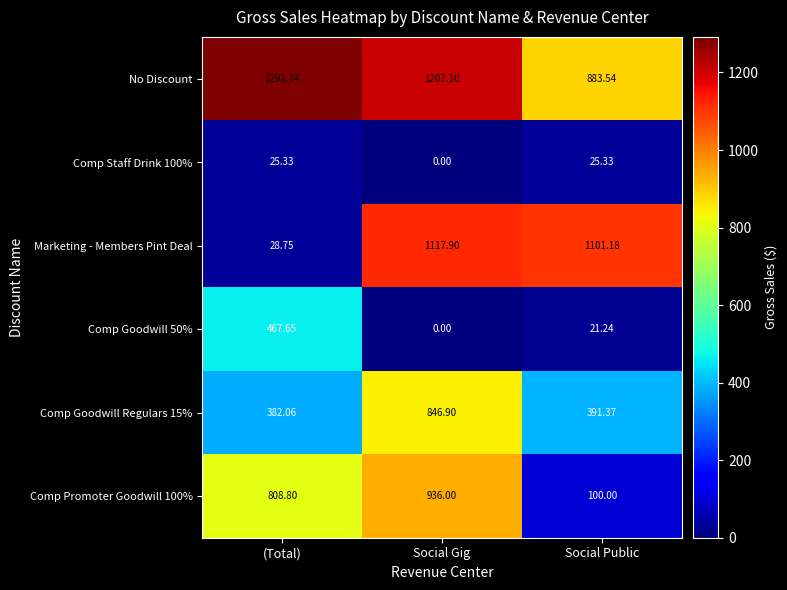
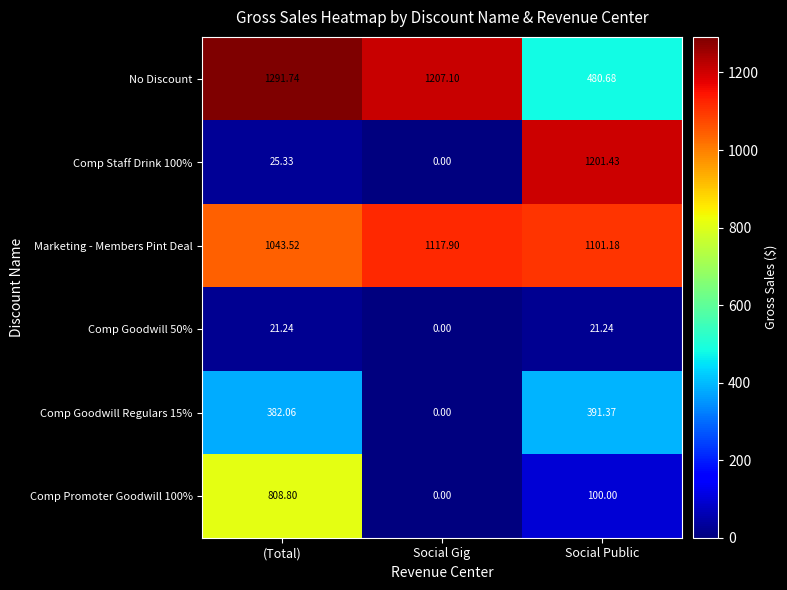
  {
    "No Discount": {
      "(Total)": 1291.74,
      "Social Gig": 1207.10,
-     "Social Public": 883.54
+     "Social Public": 480.68
    },
    "Comp Staff Drink 100%": {
      "(Total)": 25.33,
      "Social Gig": 0.00,
-     "Social Public": 25.33
+     "Social Public": 1201.43
    },
    "Marketing - Members Pint Deal": {
-     "(Total)": 28.75,
+     "(Total)": 1043.52,
      "Social Gig": 1117.90,
      "Social Public": 1101.18
    },
    "Comp Goodwill 50%": {
-     "(Total)": 467.65,
+     "(Total)": 21.24,
      "Social Gig": 0.00,
      "Social Public": 21.24
    },
    "Comp Goodwill Regulars 15%": {
      "(Total)": 382.06,
-     "Social Gig": 846.90,
+     "Social Gig": 0.00,
      "Social Public": 391.37
    },
    "Comp Promoter Goodwill 100%": {
      "(Total)": 808.80,
-     "Social Gig": 936.00,
+     "Social Gig": 0.00,
      "Social Public": 100.00
    }
  }
